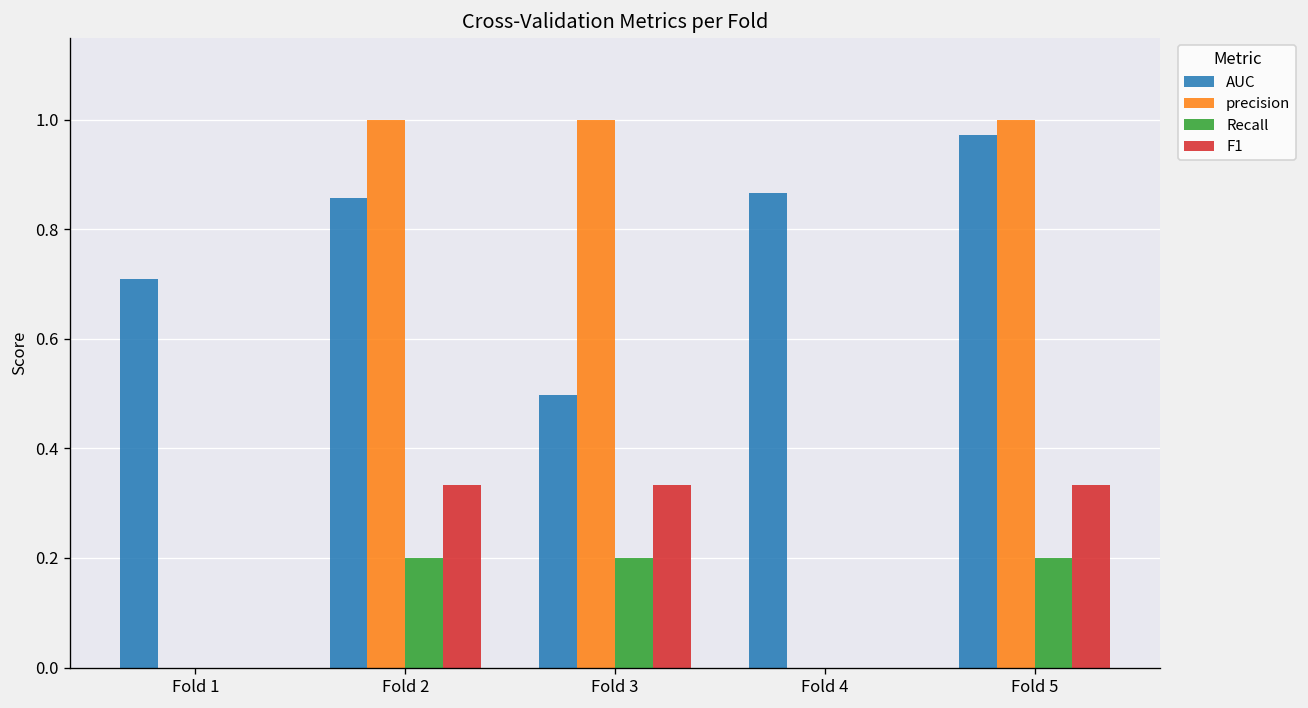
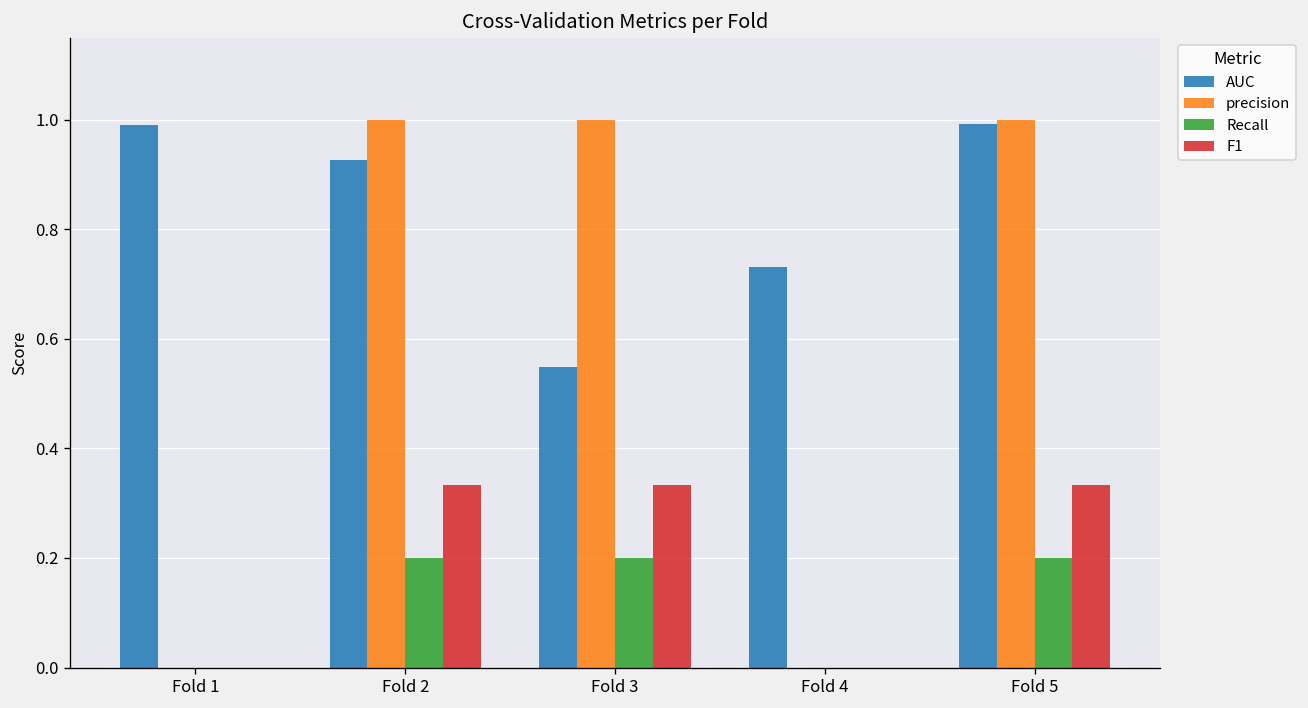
  {
    "AUC": {
-     "Fold 1": 0.71,
-     "Fold 2": 0.86,
-     "Fold 3": 0.50,
-     "Fold 4": 0.87,
-     "Fold 5": 0.97
+     "Fold 1": 0.99,
+     "Fold 2": 0.93,
+     "Fold 3": 0.55,
+     "Fold 4": 0.73,
+     "Fold 5": 0.99
    },
    "precision": {
      "Fold 1": 0.00,
      "Fold 2": 1.00,
      "Fold 3": 1.00,
      "Fold 4": 0.00,
      "Fold 5": 1.00
    },
    "Recall": {
      "Fold 1": 0.00,
      "Fold 2": 0.20,
      "Fold 3": 0.20,
      "Fold 4": 0.00,
      "Fold 5": 0.20
    },
    "F1": {
      "Fold 1": 0.00,
      "Fold 2": 0.33,
      "Fold 3": 0.33,
      "Fold 4": 0.00,
      "Fold 5": 0.33
    }
  }
